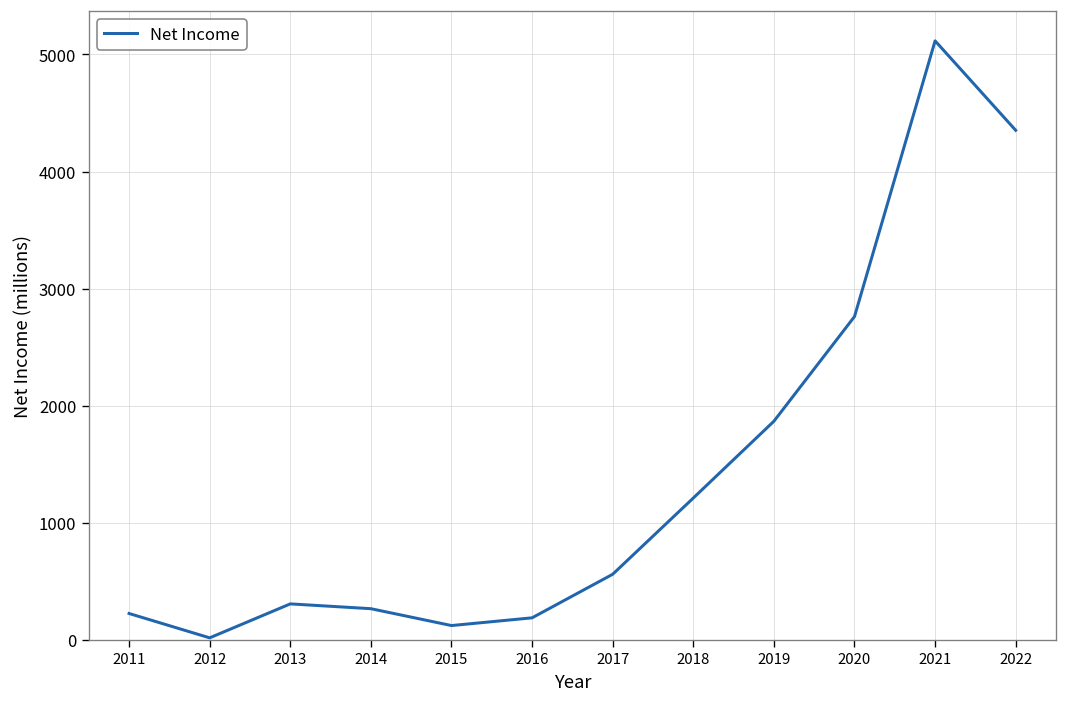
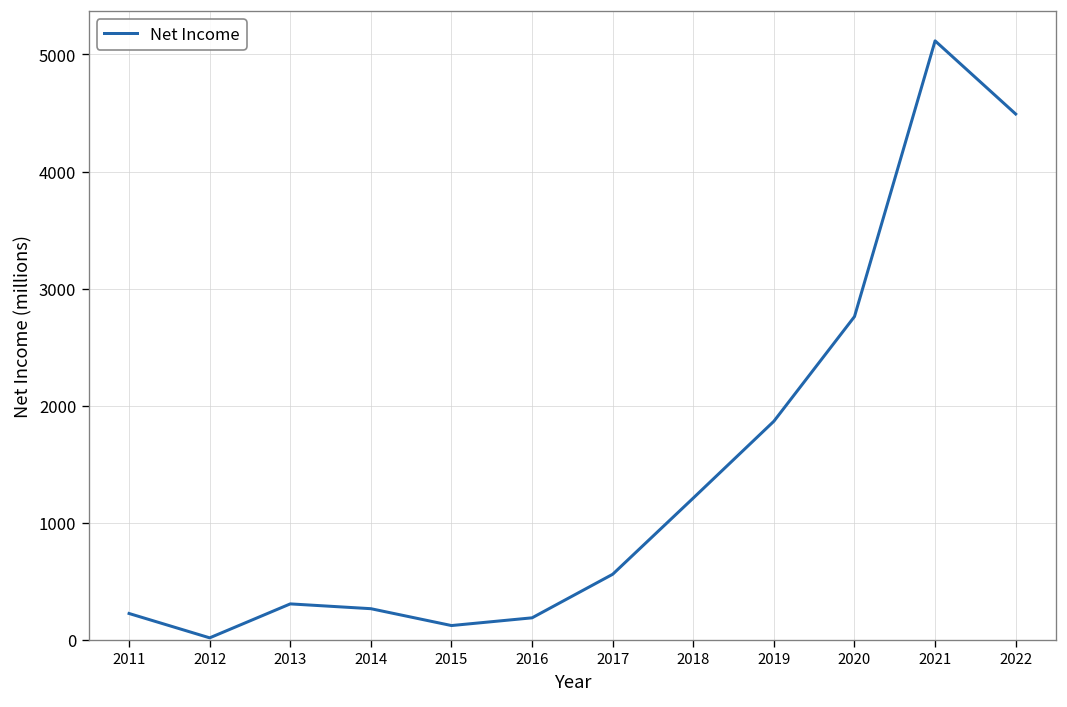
  {
    "2011": 200,
    "2012": 0,
    "2013": 300,
    "2014": 300,
    "2015": 100,
    "2016": 200,
    "2017": 600,
    "2018": 1200,
    "2019": 1900,
    "2020": 2800,
    "2021": 5100,
-   "2022": 4400
+   "2022": 4500
  }
